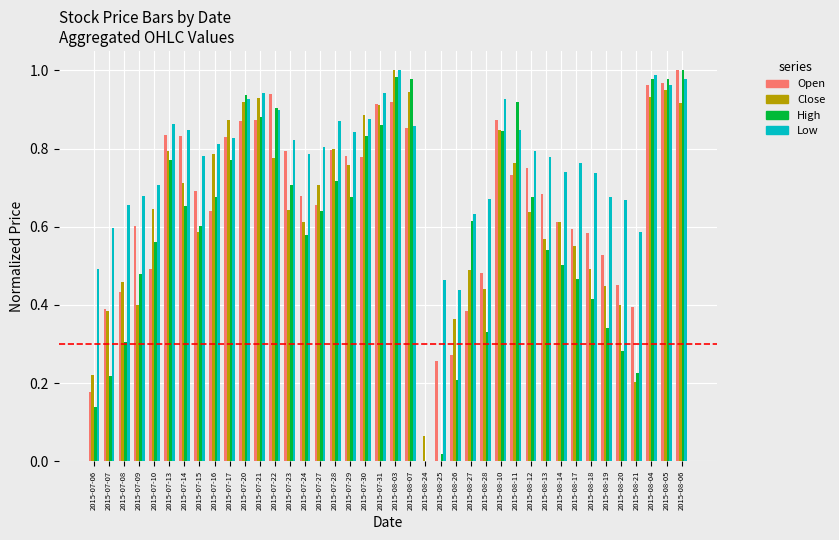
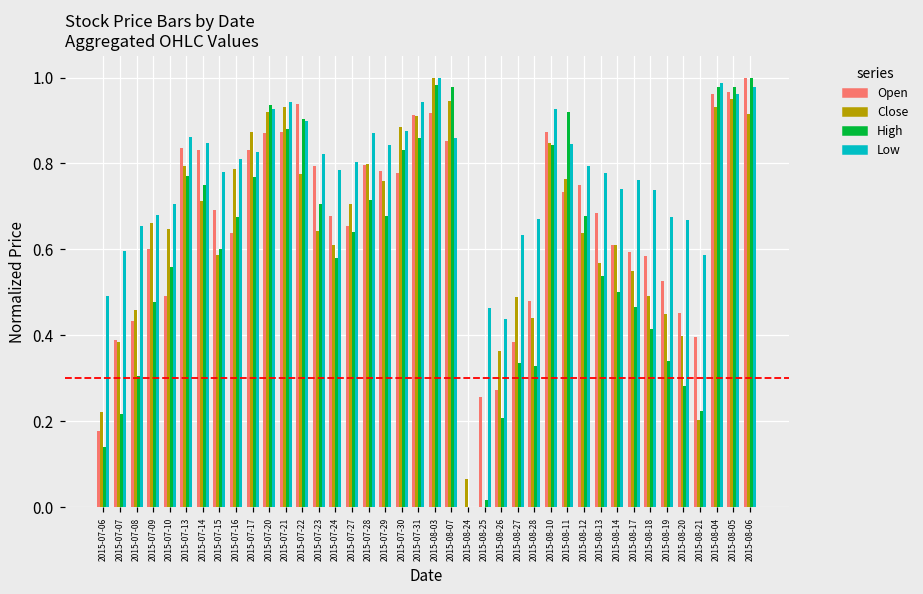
  {
    "Open": {
      "2015-07-06": 0.18,
      "2015-07-07": 0.39,
      "2015-07-08": 0.43,
      "2015-07-09": 0.60,
      "2015-07-10": 0.49,
      "2015-07-13": 0.84,
      "2015-07-14": 0.83,
      "2015-07-15": 0.69,
      "2015-07-16": 0.64,
      "2015-07-17": 0.83,
      "2015-07-20": 0.87,
      "2015-07-21": 0.87,
      "2015-07-22": 0.94,
      "2015-07-23": 0.79,
      "2015-07-24": 0.68,
      "2015-07-27": 0.65,
      "2015-07-28": 0.80,
      "2015-07-29": 0.78,
      "2015-07-30": 0.78,
      "2015-07-31": 0.91,
      "2015-08-03": 0.92,
      "2015-08-07": 0.85,
      "2015-08-24": 0.00,
      "2015-08-25": 0.26,
      "2015-08-26": 0.27,
      "2015-08-27": 0.38,
      "2015-08-28": 0.48,
      "2015-08-10": 0.87,
      "2015-08-11": 0.73,
      "2015-08-12": 0.75,
      "2015-08-13": 0.68,
      "2015-08-14": 0.61,
      "2015-08-17": 0.59,
      "2015-08-18": 0.58,
      "2015-08-19": 0.53,
      "2015-08-20": 0.45,
      "2015-08-21": 0.40,
      "2015-08-04": 0.96,
      "2015-08-05": 0.97,
      "2015-08-06": 1.00
    },
    "Close": {
      "2015-07-06": 0.22,
      "2015-07-07": 0.38,
      "2015-07-08": 0.46,
-     "2015-07-09": 0.40,
+     "2015-07-09": 0.66,
      "2015-07-10": 0.65,
      "2015-07-13": 0.79,
      "2015-07-14": 0.71,
      "2015-07-15": 0.59,
      "2015-07-16": 0.79,
      "2015-07-17": 0.87,
      "2015-07-20": 0.92,
      "2015-07-21": 0.93,
      "2015-07-22": 0.78,
      "2015-07-23": 0.64,
      "2015-07-24": 0.61,
      "2015-07-27": 0.71,
      "2015-07-28": 0.80,
      "2015-07-29": 0.76,
      "2015-07-30": 0.89,
      "2015-07-31": 0.91,
      "2015-08-03": 1.00,
      "2015-08-07": 0.95,
      "2015-08-24": 0.07,
      "2015-08-25": 0.00,
      "2015-08-26": 0.36,
      "2015-08-27": 0.49,
      "2015-08-28": 0.44,
      "2015-08-10": 0.85,
      "2015-08-11": 0.76,
      "2015-08-12": 0.64,
      "2015-08-13": 0.57,
      "2015-08-14": 0.61,
      "2015-08-17": 0.55,
      "2015-08-18": 0.49,
      "2015-08-19": 0.45,
      "2015-08-20": 0.40,
      "2015-08-21": 0.20,
      "2015-08-04": 0.93,
      "2015-08-05": 0.95,
      "2015-08-06": 0.92
    },
    "High": {
      "2015-07-06": 0.14,
      "2015-07-07": 0.22,
      "2015-07-08": 0.30,
      "2015-07-09": 0.48,
      "2015-07-10": 0.56,
      "2015-07-13": 0.77,
-     "2015-07-14": 0.65,
+     "2015-07-14": 0.75,
      "2015-07-15": 0.60,
      "2015-07-16": 0.68,
      "2015-07-17": 0.77,
      "2015-07-20": 0.94,
      "2015-07-21": 0.88,
      "2015-07-22": 0.90,
      "2015-07-23": 0.71,
      "2015-07-24": 0.58,
      "2015-07-27": 0.64,
      "2015-07-28": 0.72,
      "2015-07-29": 0.68,
      "2015-07-30": 0.83,
      "2015-07-31": 0.86,
      "2015-08-03": 0.98,
      "2015-08-07": 0.98,
      "2015-08-24": 0.00,
      "2015-08-25": 0.02,
      "2015-08-26": 0.21,
-     "2015-08-27": 0.61,
+     "2015-08-27": 0.34,
      "2015-08-28": 0.33,
      "2015-08-10": 0.84,
      "2015-08-11": 0.92,
      "2015-08-12": 0.68,
      "2015-08-13": 0.54,
      "2015-08-14": 0.50,
      "2015-08-17": 0.47,
      "2015-08-18": 0.42,
      "2015-08-19": 0.34,
      "2015-08-20": 0.28,
      "2015-08-21": 0.22,
      "2015-08-04": 0.98,
      "2015-08-05": 0.98,
      "2015-08-06": 1.00
    },
    "Low": {
      "2015-07-06": 0.49,
      "2015-07-07": 0.60,
      "2015-07-08": 0.65,
      "2015-07-09": 0.68,
      "2015-07-10": 0.71,
      "2015-07-13": 0.86,
      "2015-07-14": 0.85,
      "2015-07-15": 0.78,
      "2015-07-16": 0.81,
      "2015-07-17": 0.83,
      "2015-07-20": 0.93,
      "2015-07-21": 0.94,
      "2015-07-22": 0.90,
      "2015-07-23": 0.82,
      "2015-07-24": 0.79,
      "2015-07-27": 0.80,
      "2015-07-28": 0.87,
      "2015-07-29": 0.84,
      "2015-07-30": 0.88,
      "2015-07-31": 0.94,
      "2015-08-03": 1.00,
      "2015-08-07": 0.86,
      "2015-08-24": 0.00,
      "2015-08-25": 0.46,
      "2015-08-26": 0.44,
      "2015-08-27": 0.63,
      "2015-08-28": 0.67,
      "2015-08-10": 0.93,
      "2015-08-11": 0.85,
      "2015-08-12": 0.79,
      "2015-08-13": 0.78,
      "2015-08-14": 0.74,
      "2015-08-17": 0.76,
      "2015-08-18": 0.74,
      "2015-08-19": 0.68,
      "2015-08-20": 0.67,
      "2015-08-21": 0.59,
      "2015-08-04": 0.99,
      "2015-08-05": 0.96,
      "2015-08-06": 0.98
    }
  }
